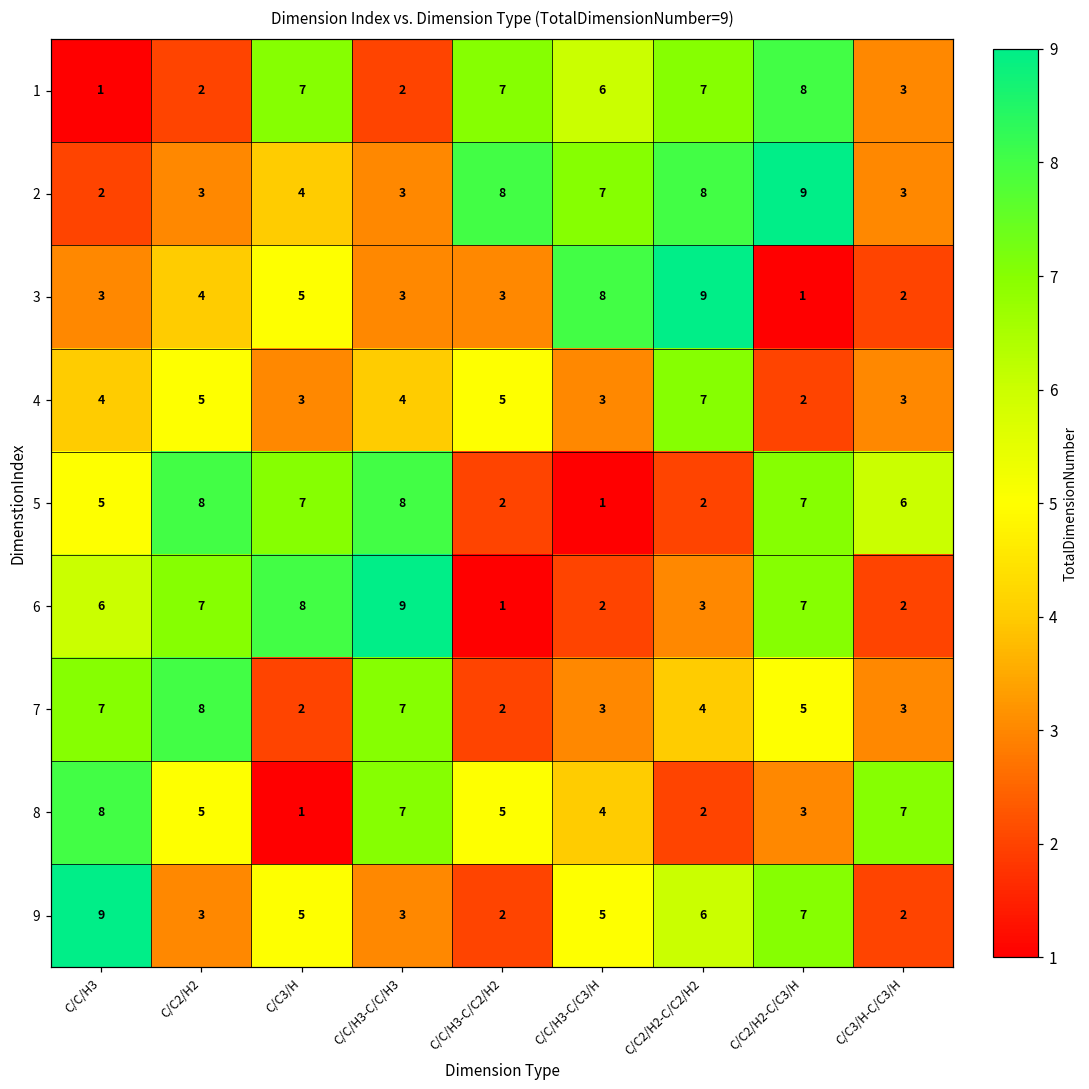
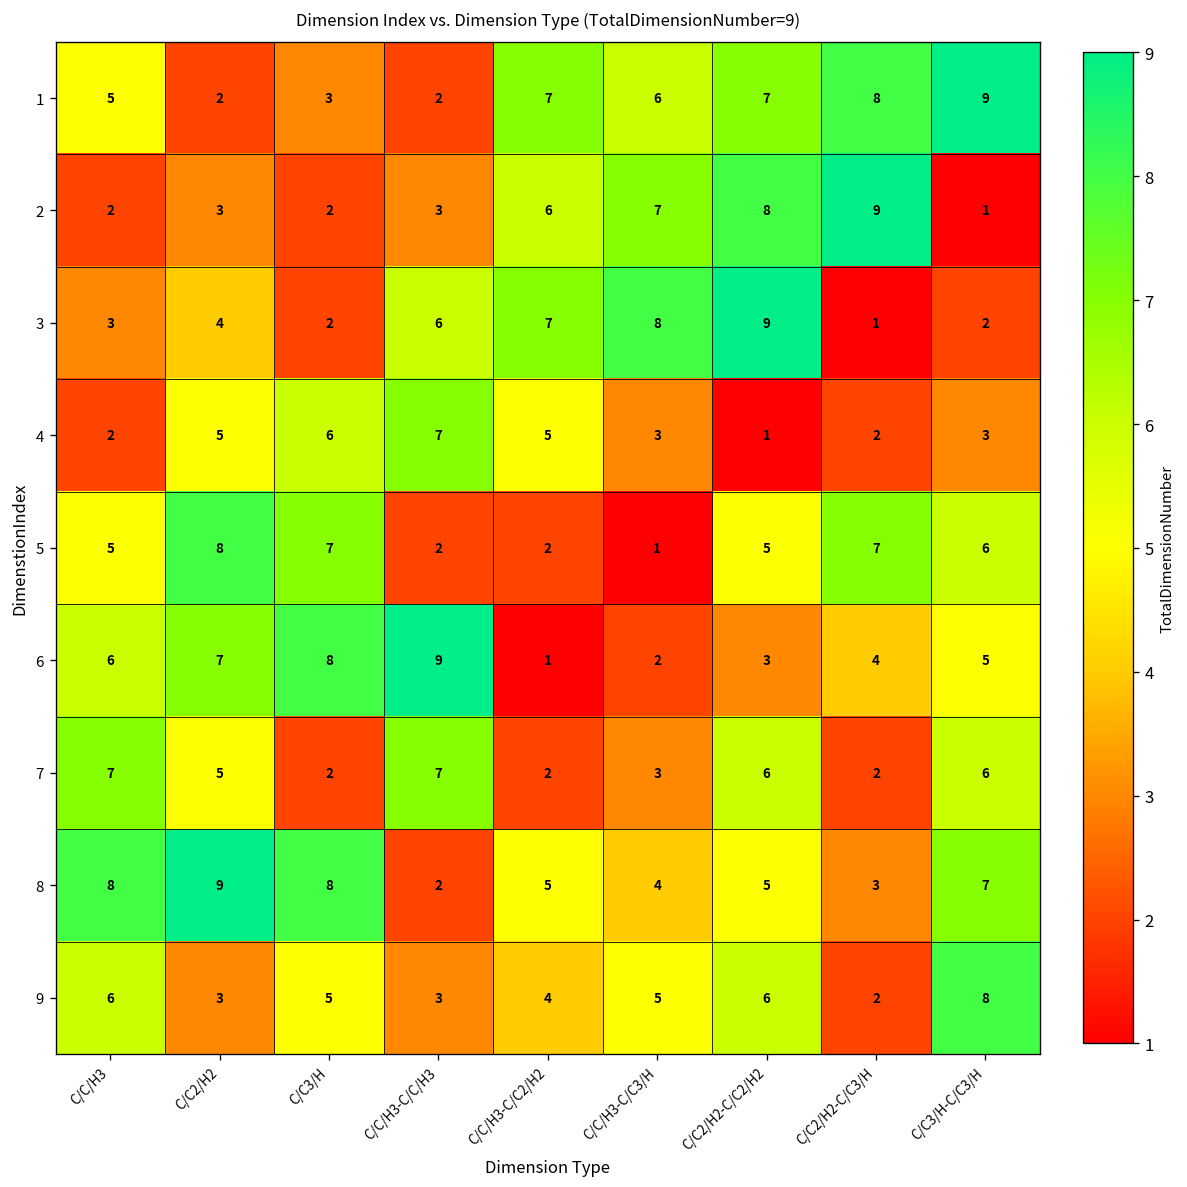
  {
    "1": {
-     "C/C/H3": 1,
+     "C/C/H3": 5,
      "C/C2/H2": 2,
-     "C/C3/H": 7,
+     "C/C3/H": 3,
      "C/C/H3-C/C/H3": 2,
      "C/C/H3-C/C2/H2": 7,
      "C/C/H3-C/C3/H": 6,
      "C/C2/H2-C/C2/H2": 7,
      "C/C2/H2-C/C3/H": 8,
-     "C/C3/H-C/C3/H": 3
+     "C/C3/H-C/C3/H": 9
    },
    "2": {
      "C/C/H3": 2,
      "C/C2/H2": 3,
-     "C/C3/H": 4,
+     "C/C3/H": 2,
      "C/C/H3-C/C/H3": 3,
-     "C/C/H3-C/C2/H2": 8,
+     "C/C/H3-C/C2/H2": 6,
      "C/C/H3-C/C3/H": 7,
      "C/C2/H2-C/C2/H2": 8,
      "C/C2/H2-C/C3/H": 9,
-     "C/C3/H-C/C3/H": 3
+     "C/C3/H-C/C3/H": 1
    },
    "3": {
      "C/C/H3": 3,
      "C/C2/H2": 4,
-     "C/C3/H": 5,
-     "C/C/H3-C/C/H3": 3,
-     "C/C/H3-C/C2/H2": 3,
+     "C/C3/H": 2,
+     "C/C/H3-C/C/H3": 6,
+     "C/C/H3-C/C2/H2": 7,
      "C/C/H3-C/C3/H": 8,
      "C/C2/H2-C/C2/H2": 9,
      "C/C2/H2-C/C3/H": 1,
      "C/C3/H-C/C3/H": 2
    },
    "4": {
-     "C/C/H3": 4,
+     "C/C/H3": 2,
      "C/C2/H2": 5,
-     "C/C3/H": 3,
-     "C/C/H3-C/C/H3": 4,
+     "C/C3/H": 6,
+     "C/C/H3-C/C/H3": 7,
      "C/C/H3-C/C2/H2": 5,
      "C/C/H3-C/C3/H": 3,
-     "C/C2/H2-C/C2/H2": 7,
+     "C/C2/H2-C/C2/H2": 1,
      "C/C2/H2-C/C3/H": 2,
      "C/C3/H-C/C3/H": 3
    },
    "5": {
      "C/C/H3": 5,
      "C/C2/H2": 8,
      "C/C3/H": 7,
-     "C/C/H3-C/C/H3": 8,
+     "C/C/H3-C/C/H3": 2,
      "C/C/H3-C/C2/H2": 2,
      "C/C/H3-C/C3/H": 1,
-     "C/C2/H2-C/C2/H2": 2,
+     "C/C2/H2-C/C2/H2": 5,
      "C/C2/H2-C/C3/H": 7,
      "C/C3/H-C/C3/H": 6
    },
    "6": {
      "C/C/H3": 6,
      "C/C2/H2": 7,
      "C/C3/H": 8,
      "C/C/H3-C/C/H3": 9,
      "C/C/H3-C/C2/H2": 1,
      "C/C/H3-C/C3/H": 2,
      "C/C2/H2-C/C2/H2": 3,
-     "C/C2/H2-C/C3/H": 7,
-     "C/C3/H-C/C3/H": 2
+     "C/C2/H2-C/C3/H": 4,
+     "C/C3/H-C/C3/H": 5
    },
    "7": {
      "C/C/H3": 7,
-     "C/C2/H2": 8,
+     "C/C2/H2": 5,
      "C/C3/H": 2,
      "C/C/H3-C/C/H3": 7,
      "C/C/H3-C/C2/H2": 2,
      "C/C/H3-C/C3/H": 3,
-     "C/C2/H2-C/C2/H2": 4,
-     "C/C2/H2-C/C3/H": 5,
-     "C/C3/H-C/C3/H": 3
+     "C/C2/H2-C/C2/H2": 6,
+     "C/C2/H2-C/C3/H": 2,
+     "C/C3/H-C/C3/H": 6
    },
    "8": {
      "C/C/H3": 8,
-     "C/C2/H2": 5,
-     "C/C3/H": 1,
-     "C/C/H3-C/C/H3": 7,
+     "C/C2/H2": 9,
+     "C/C3/H": 8,
+     "C/C/H3-C/C/H3": 2,
      "C/C/H3-C/C2/H2": 5,
      "C/C/H3-C/C3/H": 4,
-     "C/C2/H2-C/C2/H2": 2,
+     "C/C2/H2-C/C2/H2": 5,
      "C/C2/H2-C/C3/H": 3,
      "C/C3/H-C/C3/H": 7
    },
    "9": {
-     "C/C/H3": 9,
+     "C/C/H3": 6,
      "C/C2/H2": 3,
      "C/C3/H": 5,
      "C/C/H3-C/C/H3": 3,
-     "C/C/H3-C/C2/H2": 2,
+     "C/C/H3-C/C2/H2": 4,
      "C/C/H3-C/C3/H": 5,
      "C/C2/H2-C/C2/H2": 6,
-     "C/C2/H2-C/C3/H": 7,
-     "C/C3/H-C/C3/H": 2
+     "C/C2/H2-C/C3/H": 2,
+     "C/C3/H-C/C3/H": 8
    }
  }
